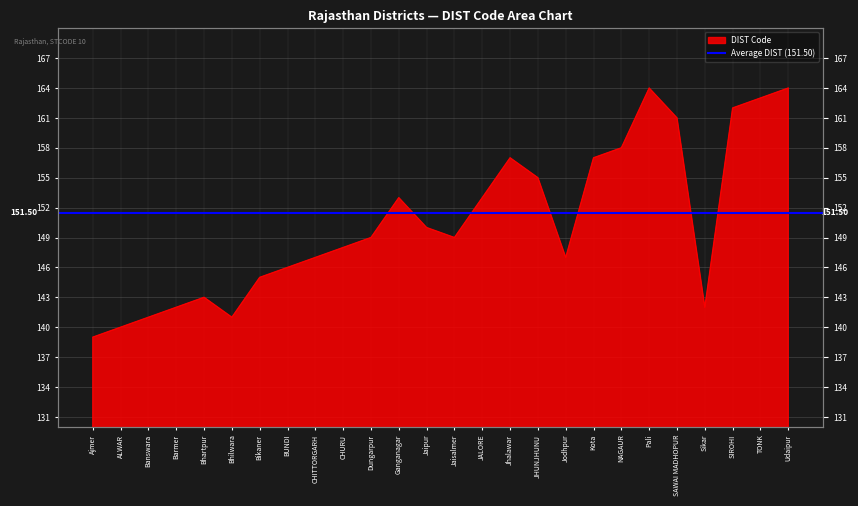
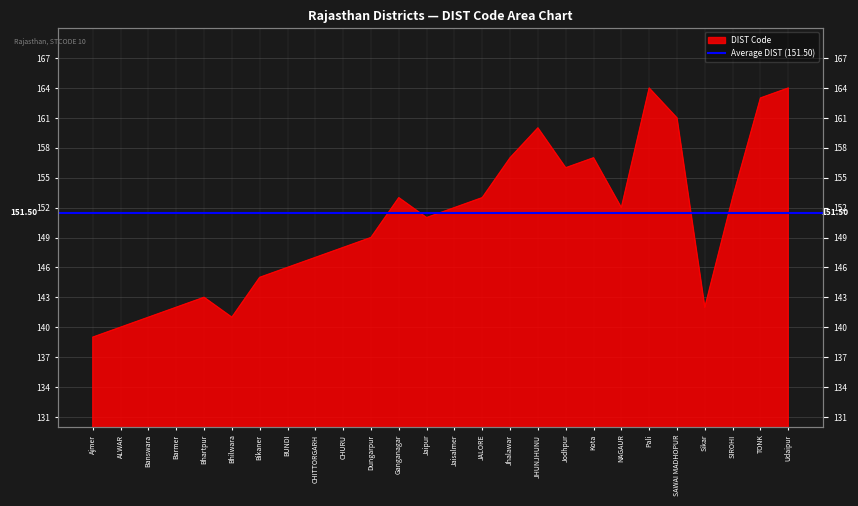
  {
    "Ajmer": 139,
    "ALWAR": 140,
    "Banswara": 141,
    "Barmer": 142,
    "Bhartpur": 143,
    "Bhilwara": 141,
    "Bikaner": 145,
    "BUNDI": 146,
    "CHITTORGARH": 147,
    "CHURU": 148,
    "Dungarpur": 149,
    "Ganganagar": 153,
-   "Jaipur": 150,
-   "Jaisalmer": 149,
+   "Jaipur": 151,
+   "Jaisalmer": 152,
    "JALORE": 153,
    "Jhalawar": 157,
-   "JHUNJHUNU": 155,
-   "Jodhpur": 147,
+   "JHUNJHUNU": 160,
+   "Jodhpur": 156,
    "Kota": 157,
-   "NAGAUR": 158,
+   "NAGAUR": 152,
    "Pali": 164,
    "SAWAI MADHOPUR": 161,
    "Sikar": 142,
-   "SIROHI": 162,
+   "SIROHI": 153,
    "TONK": 163,
    "Udaipur": 164
  }
